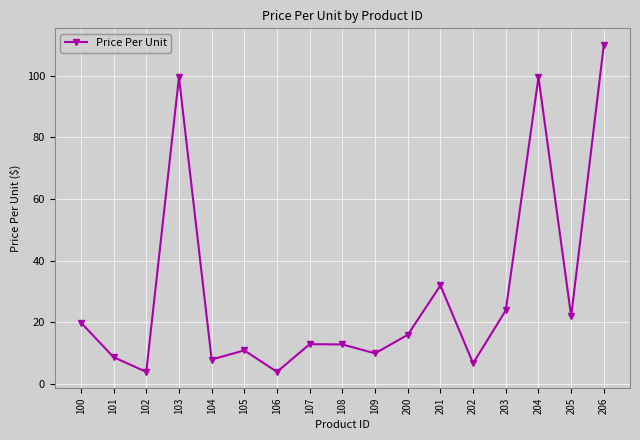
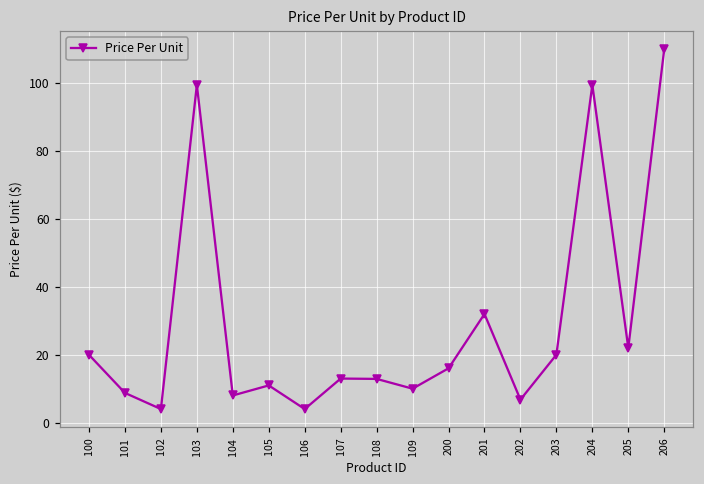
  {
    "100": 20,
    "101": 9,
    "102": 4,
    "103": 99,
    "104": 8,
    "105": 11,
    "106": 4,
    "107": 13,
    "108": 13,
    "109": 10,
    "200": 16,
    "201": 32,
    "202": 7,
-   "203": 24,
+   "203": 20,
    "204": 99,
    "205": 22,
    "206": 110
  }
